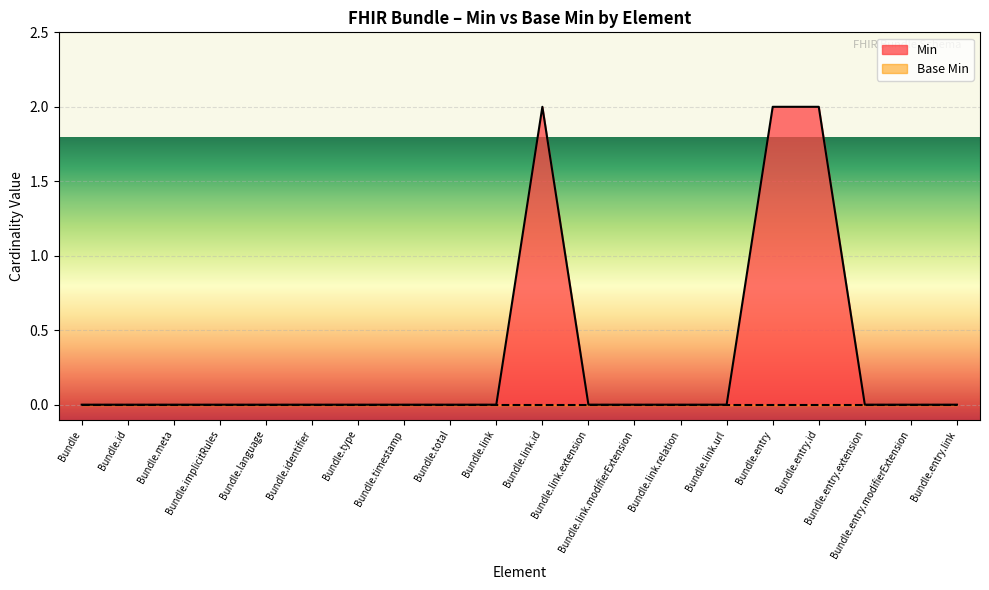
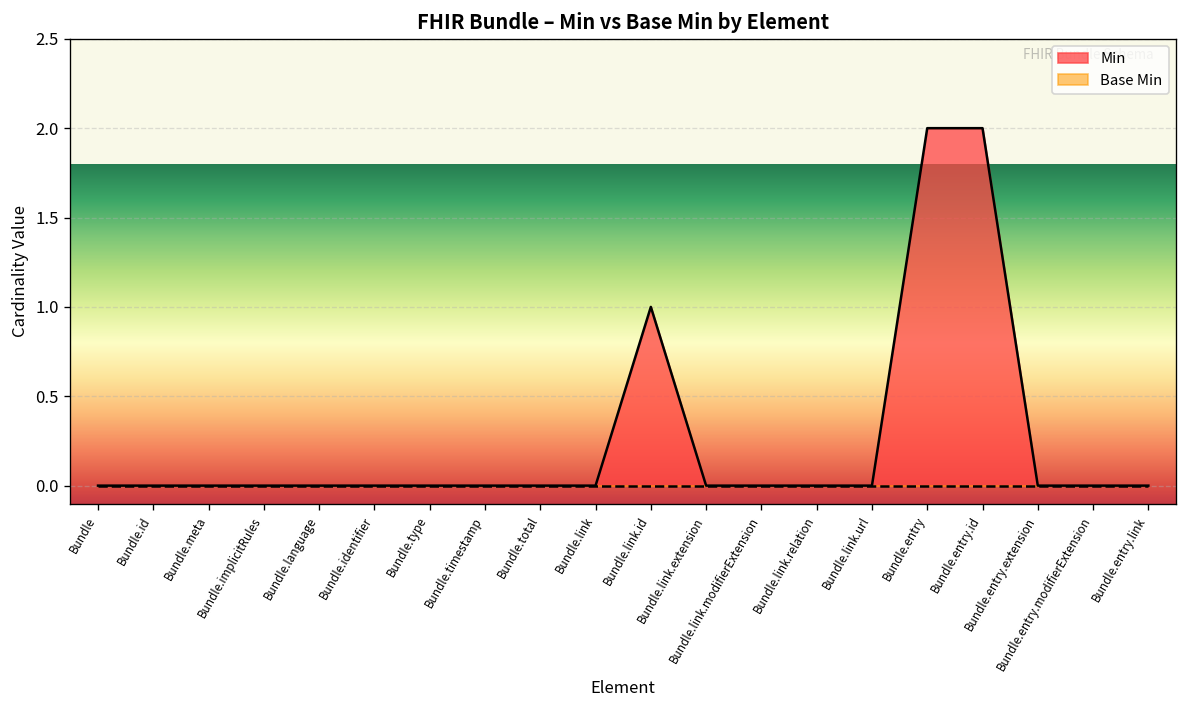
  {
    "Min": {
-     "Bundle.link.id": 2,
+     "Bundle.link.id": 1,
      "Bundle.entry": 2,
      "Bundle.entry.id": 2
    },
    "Base Min": {
      "Bundle.link.id": 0,
      "Bundle.entry": 0,
      "Bundle.entry.id": 0
    }
  }
